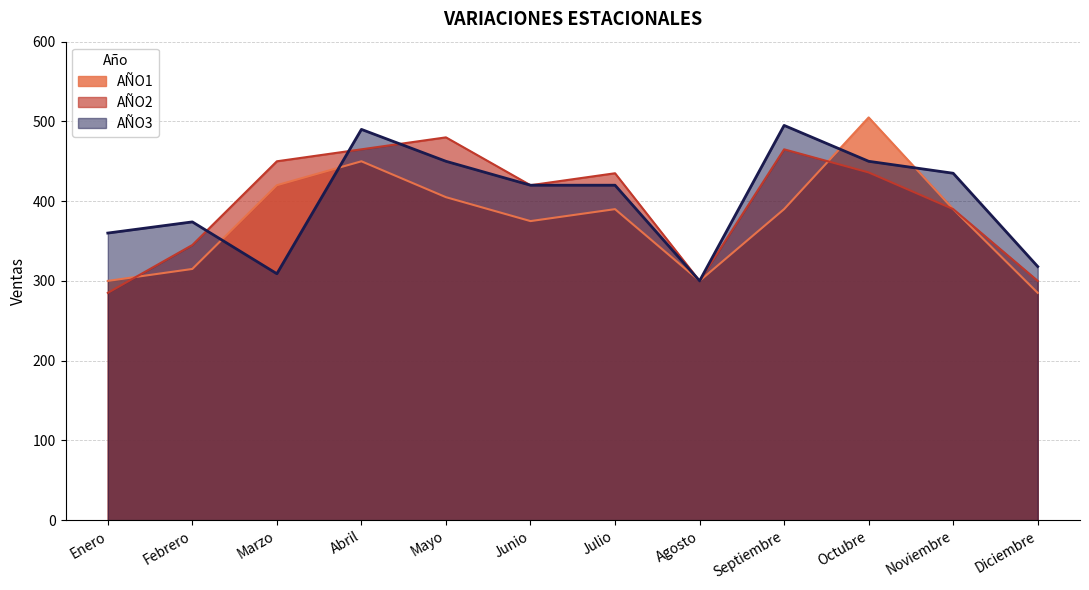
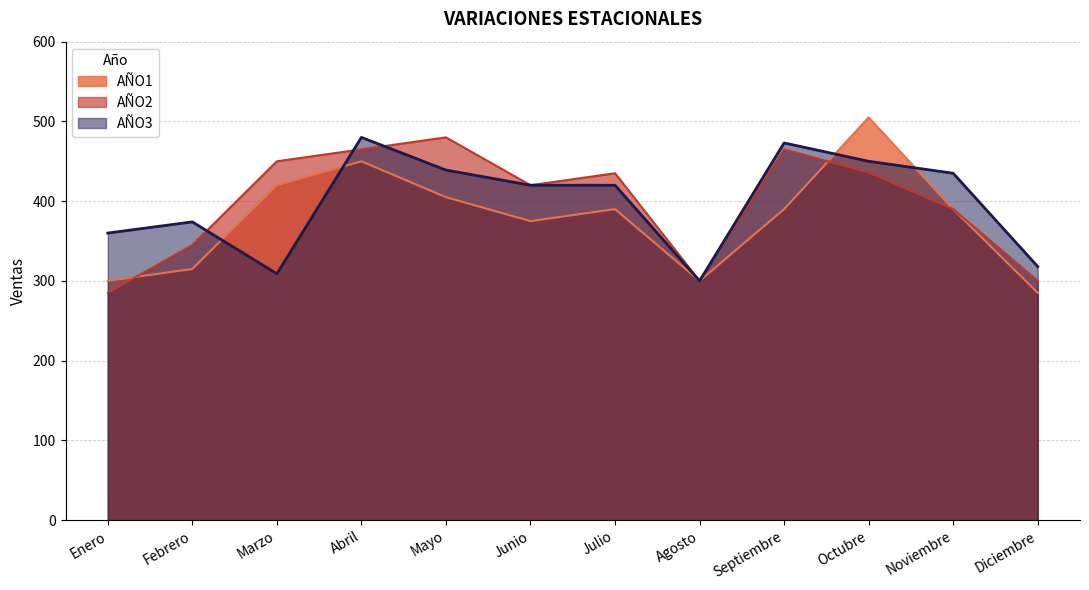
  {
    "AÑO3": {
      "Enero": 360,
      "Febrero": 370,
      "Marzo": 310,
-     "Abril": 490,
-     "Mayo": 450,
+     "Abril": 480,
+     "Mayo": 440,
      "Julio": 420,
-     "Septiembre": 500,
+     "Septiembre": 470,
      "Octubre": 450,
      "Noviembre": 440,
      "Diciembre": 320
    }
  }
